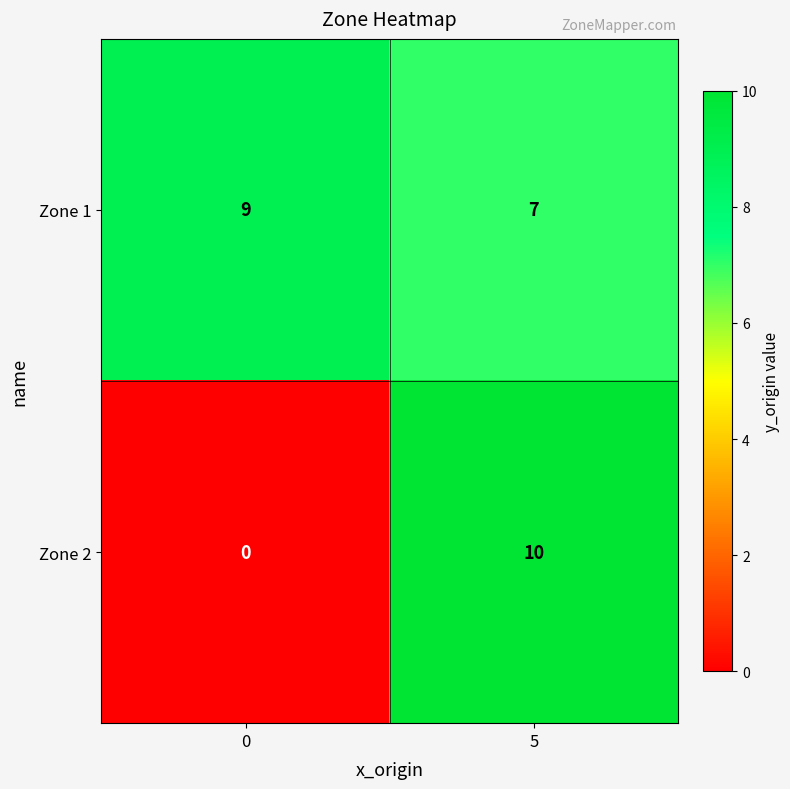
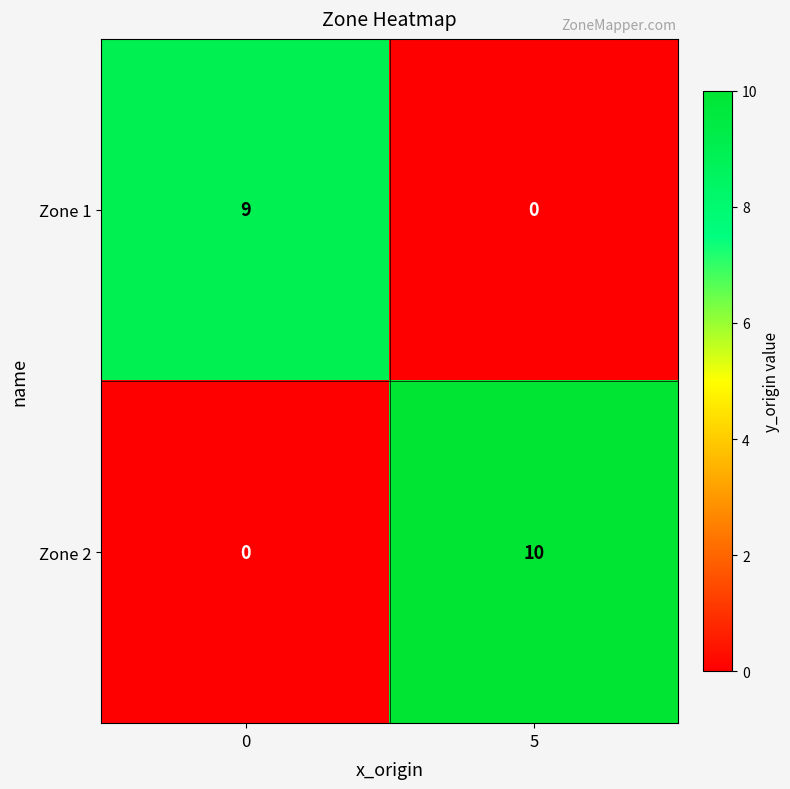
  {
    "Zone 1": {
      "0": 9,
-     "5": 7
+     "5": 0
    },
    "Zone 2": {
      "0": 0,
      "5": 10
    }
  }
